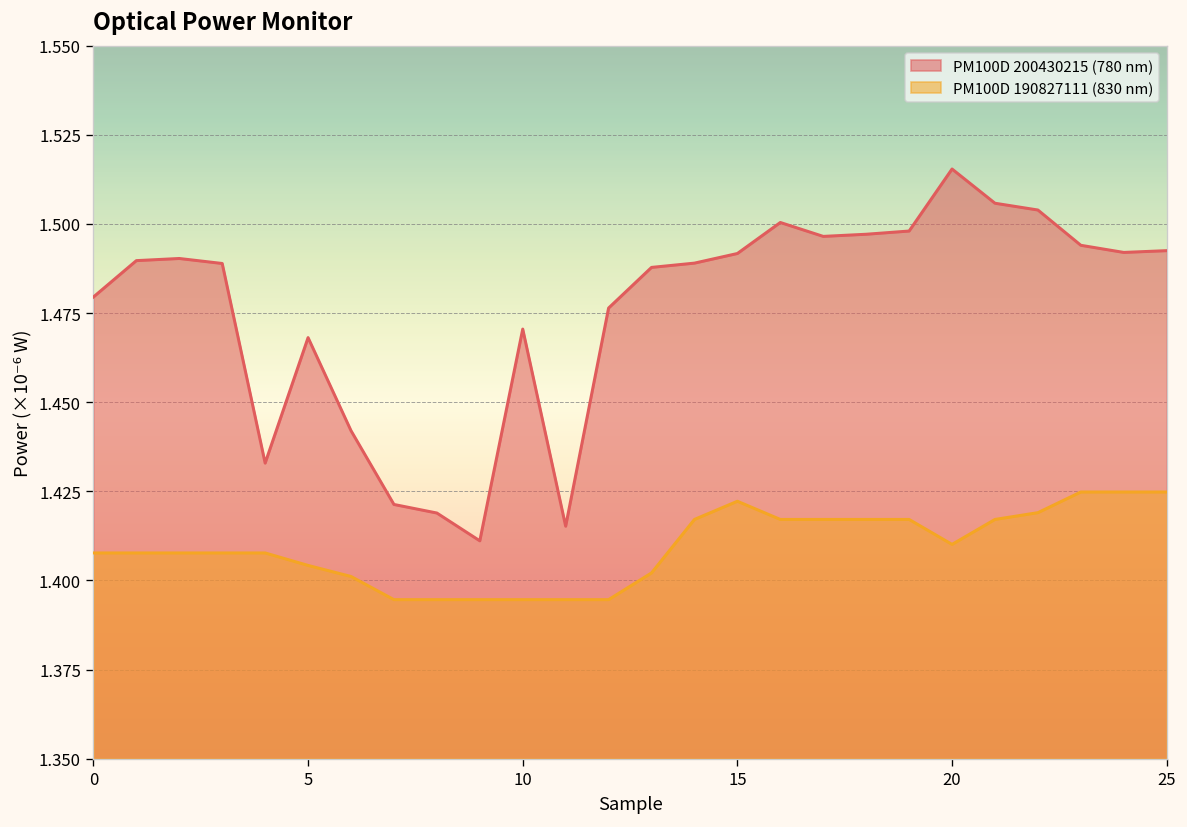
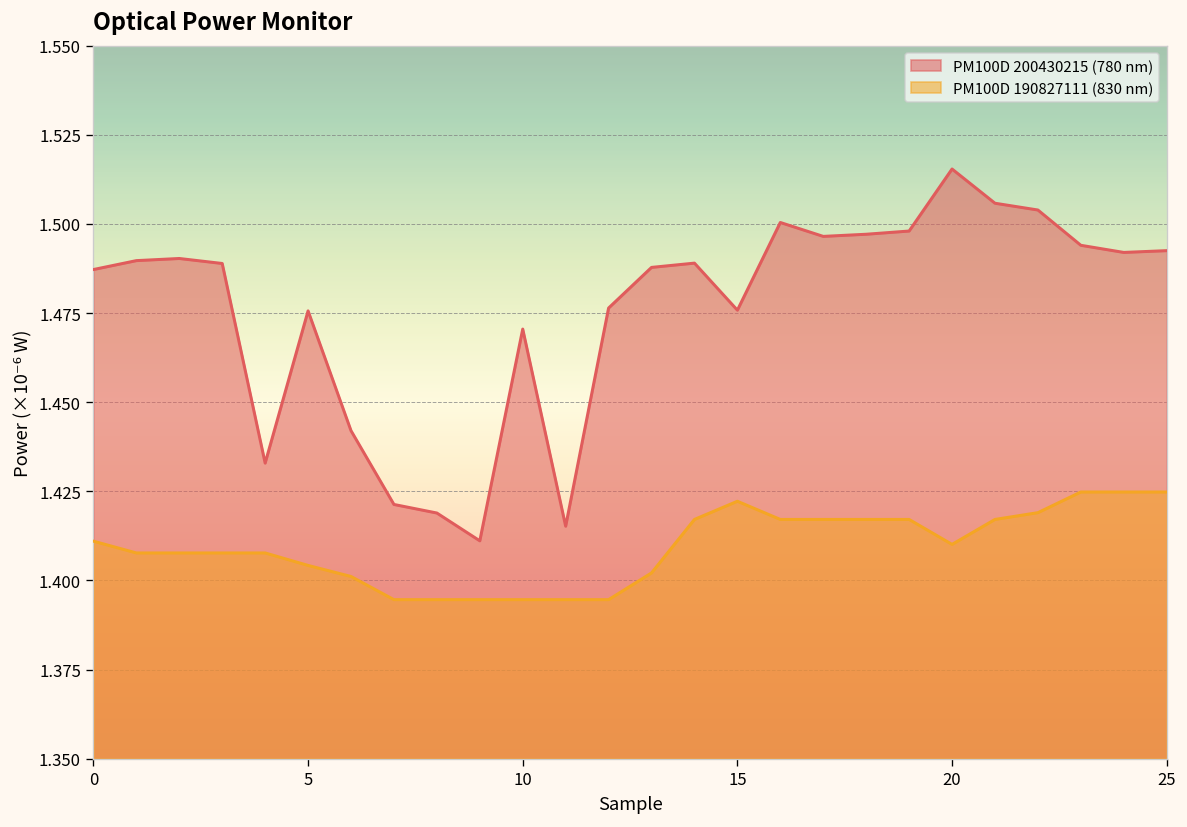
  {
    "PM100D 200430215 (780 nm)": {
-     "0": 1.480,
-     "5": 1.468,
+     "0": 1.487,
+     "5": 1.476,
      "10": 1.471,
-     "15": 1.492,
+     "15": 1.476,
      "20": 1.515,
      "25": 1.493
    },
    "PM100D 190827111 (830 nm)": {
-     "0": 1.408,
+     "0": 1.411,
      "5": 1.404,
      "10": 1.395,
      "15": 1.422,
      "20": 1.410,
      "25": 1.425
    }
  }
